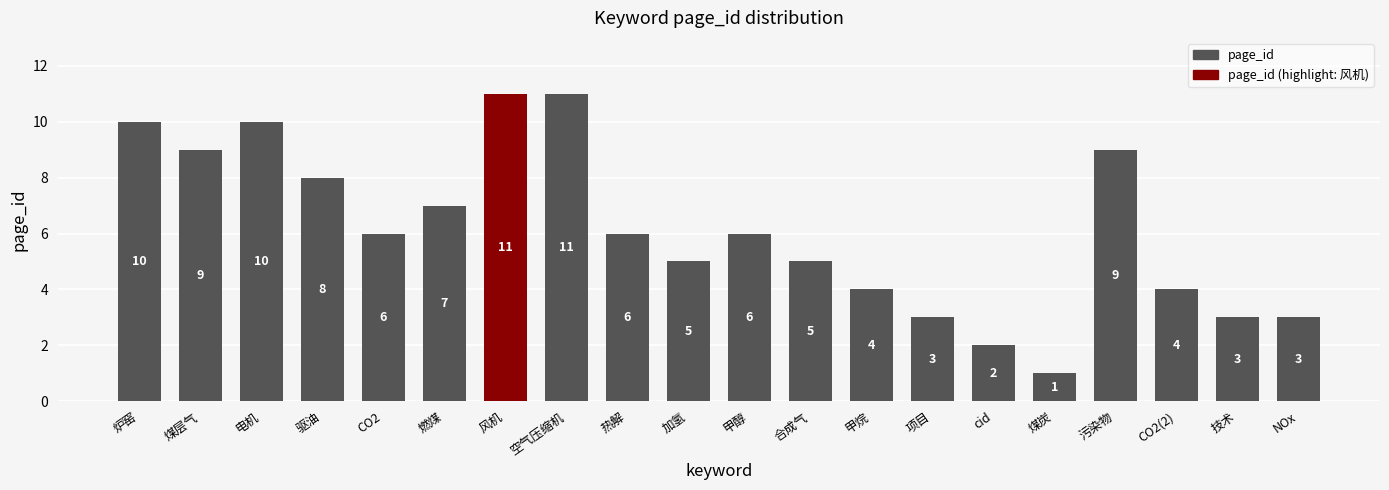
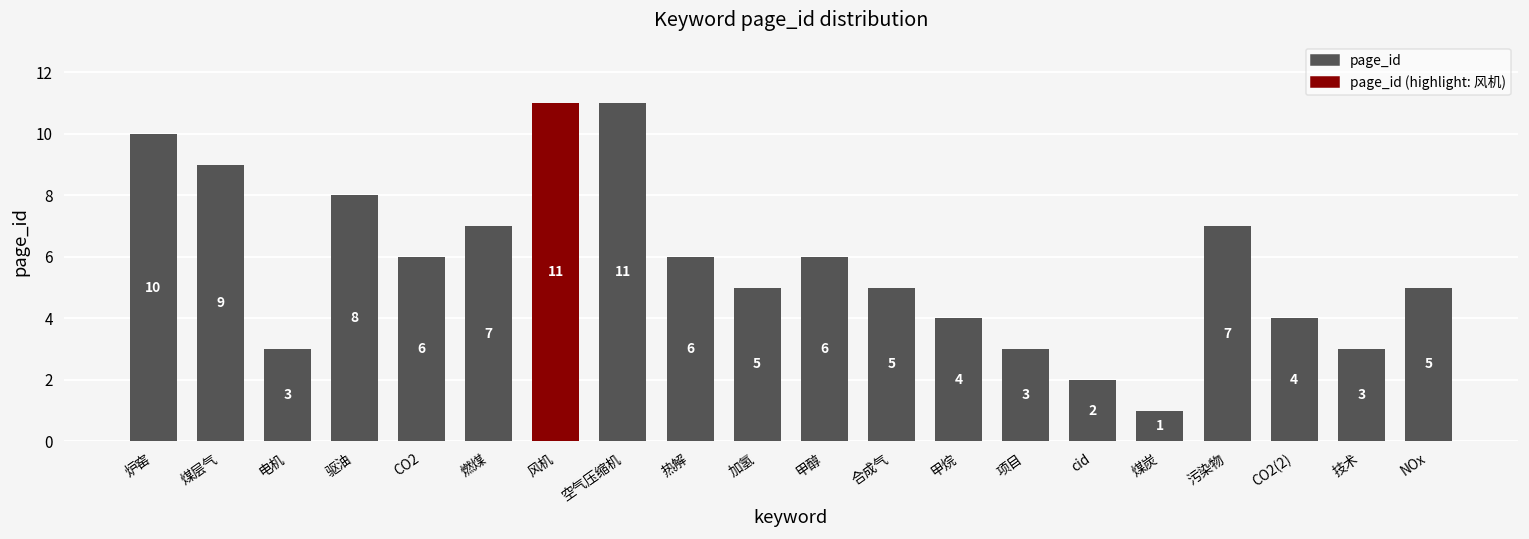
  {
    "炉窑": 10,
    "煤层气": 9,
-   "电机": 10,
+   "电机": 3,
    "驱油": 8,
    "CO2": 6,
    "燃煤": 7,
    "风机": 11,
    "空气压缩机": 11,
    "热解": 6,
    "加氢": 5,
    "甲醇": 6,
    "合成气": 5,
    "甲烷": 4,
    "项目": 3,
    "cid": 2,
    "煤炭": 1,
-   "污染物": 9,
+   "污染物": 7,
    "CO2(2)": 4,
    "技术": 3,
-   "NOx": 3
+   "NOx": 5
  }
